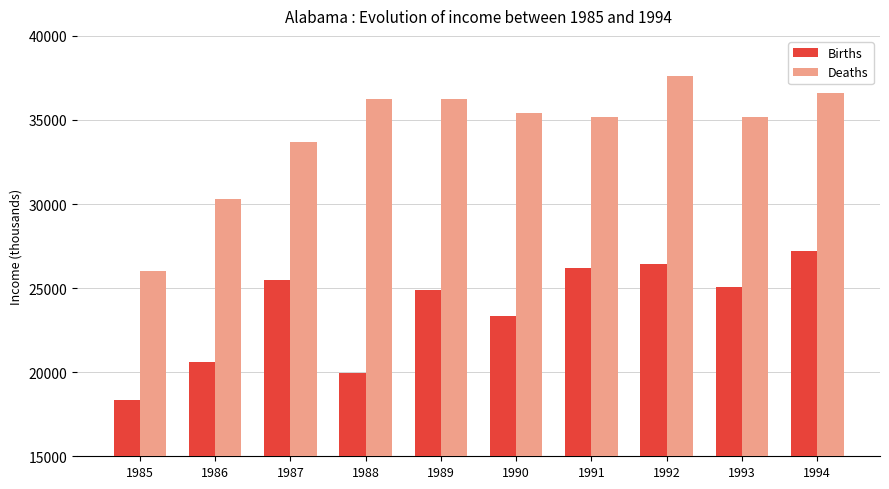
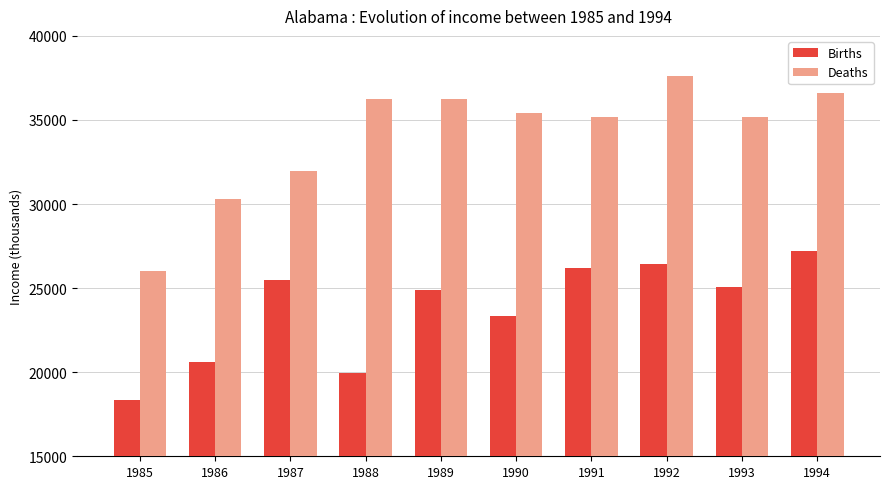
  {
    "Births": {
      "1985": 18300,
      "1986": 20600,
      "1987": 25500,
      "1988": 19900,
      "1989": 24900,
      "1990": 23400,
      "1991": 26200,
      "1992": 26400,
      "1993": 25100,
      "1994": 27200
    },
    "Deaths": {
      "1985": 26000,
      "1986": 30300,
-     "1987": 33700,
+     "1987": 31900,
      "1988": 36300,
      "1989": 36300,
      "1990": 35400,
      "1991": 35200,
      "1992": 37600,
      "1993": 35200,
      "1994": 36600
    }
  }
